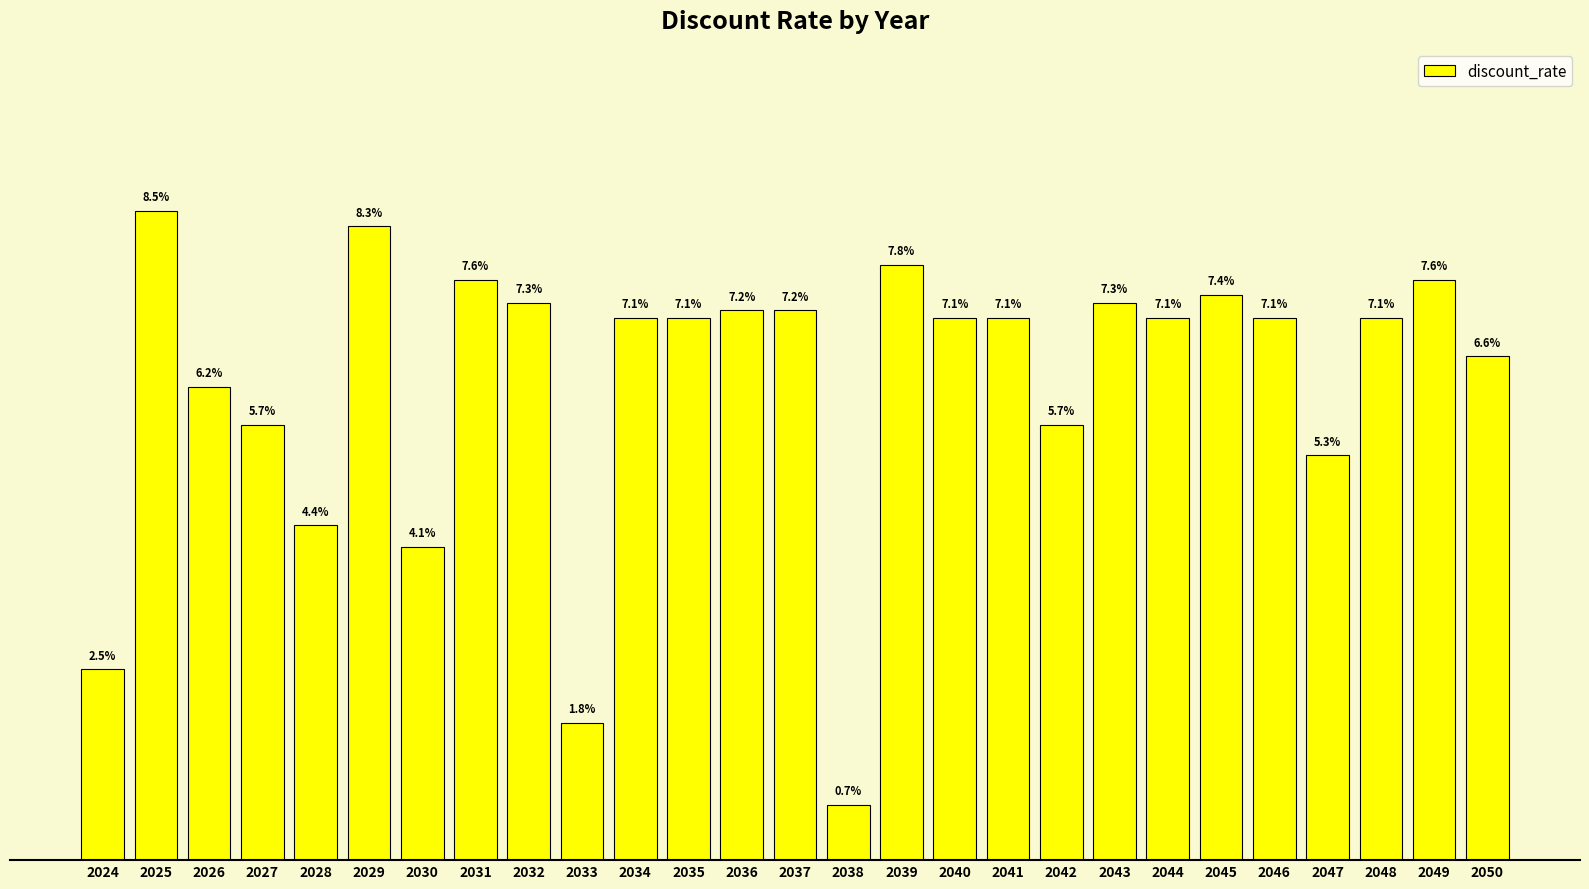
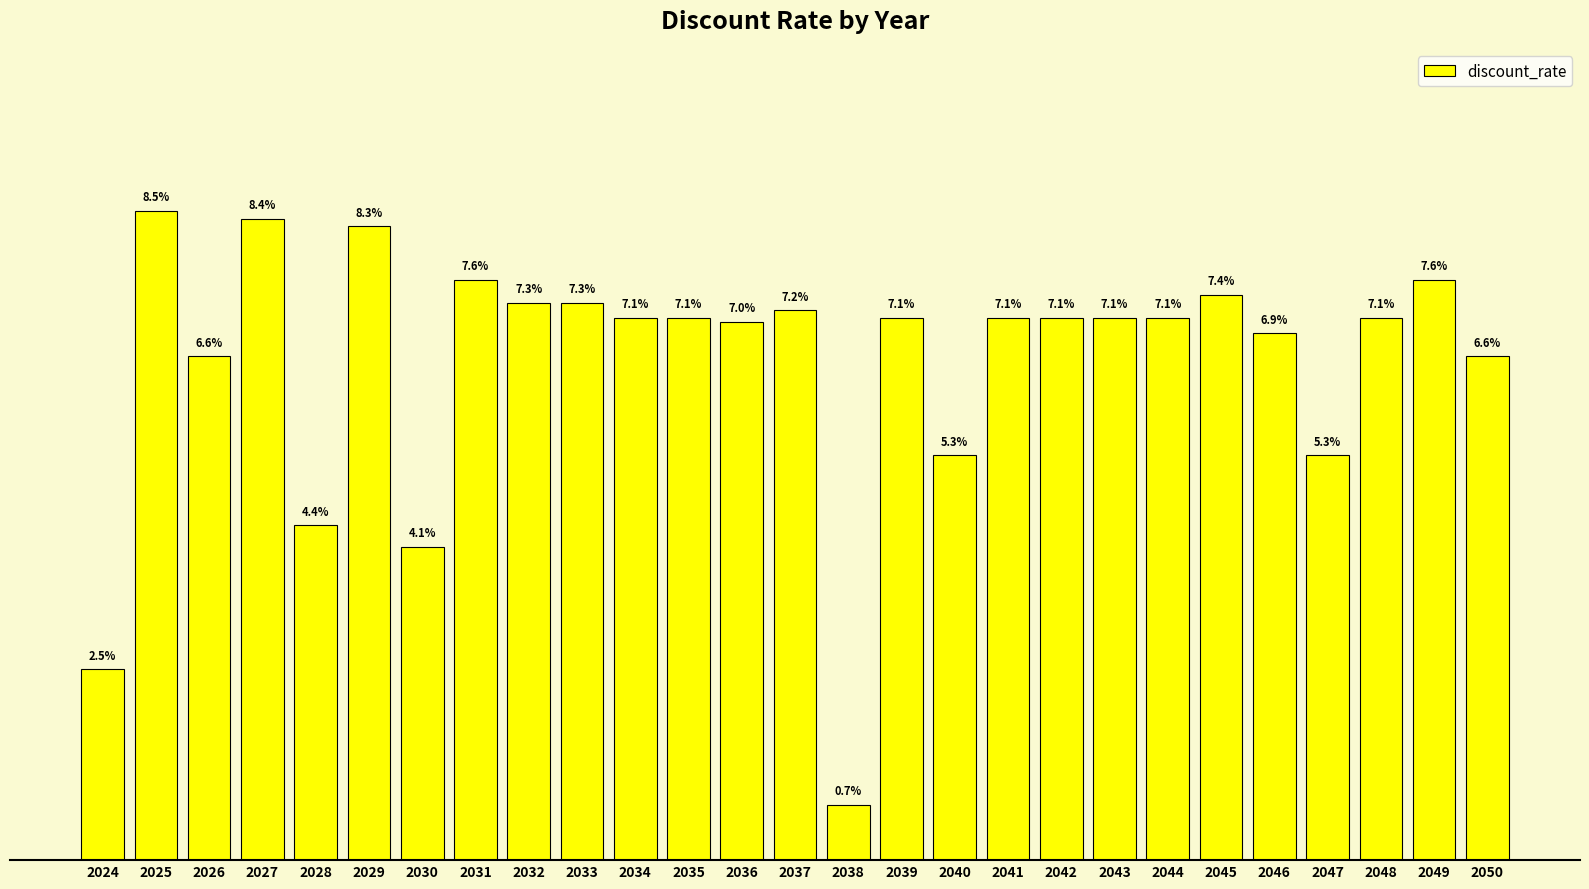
  {
    "2024": "2.5%",
    "2025": "8.5%",
-   "2026": "6.2%",
-   "2027": "5.7%",
+   "2026": "6.6%",
+   "2027": "8.4%",
    "2028": "4.4%",
    "2029": "8.3%",
    "2030": "4.1%",
    "2031": "7.6%",
    "2032": "7.3%",
-   "2033": "1.8%",
+   "2033": "7.3%",
    "2034": "7.1%",
    "2035": "7.1%",
-   "2036": "7.2%",
+   "2036": "7.0%",
    "2037": "7.2%",
    "2038": "0.7%",
-   "2039": "7.8%",
-   "2040": "7.1%",
+   "2039": "7.1%",
+   "2040": "5.3%",
    "2041": "7.1%",
-   "2042": "5.7%",
-   "2043": "7.3%",
+   "2042": "7.1%",
+   "2043": "7.1%",
    "2044": "7.1%",
    "2045": "7.4%",
-   "2046": "7.1%",
+   "2046": "6.9%",
    "2047": "5.3%",
    "2048": "7.1%",
    "2049": "7.6%",
    "2050": "6.6%"
  }
